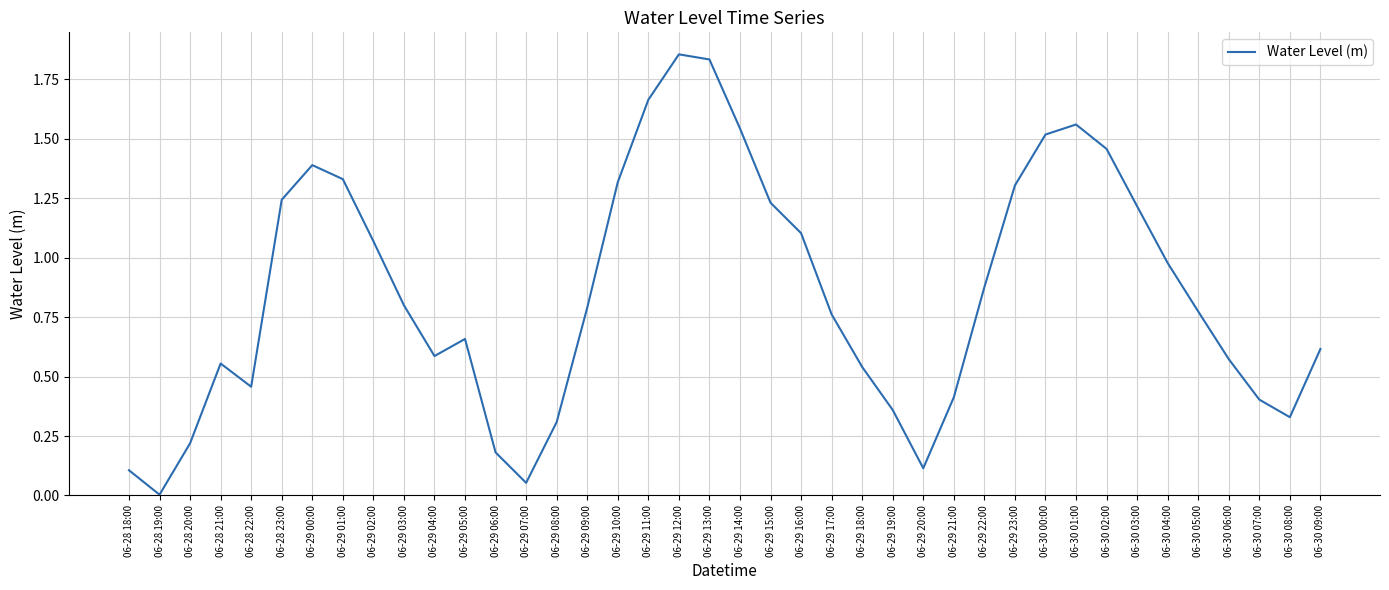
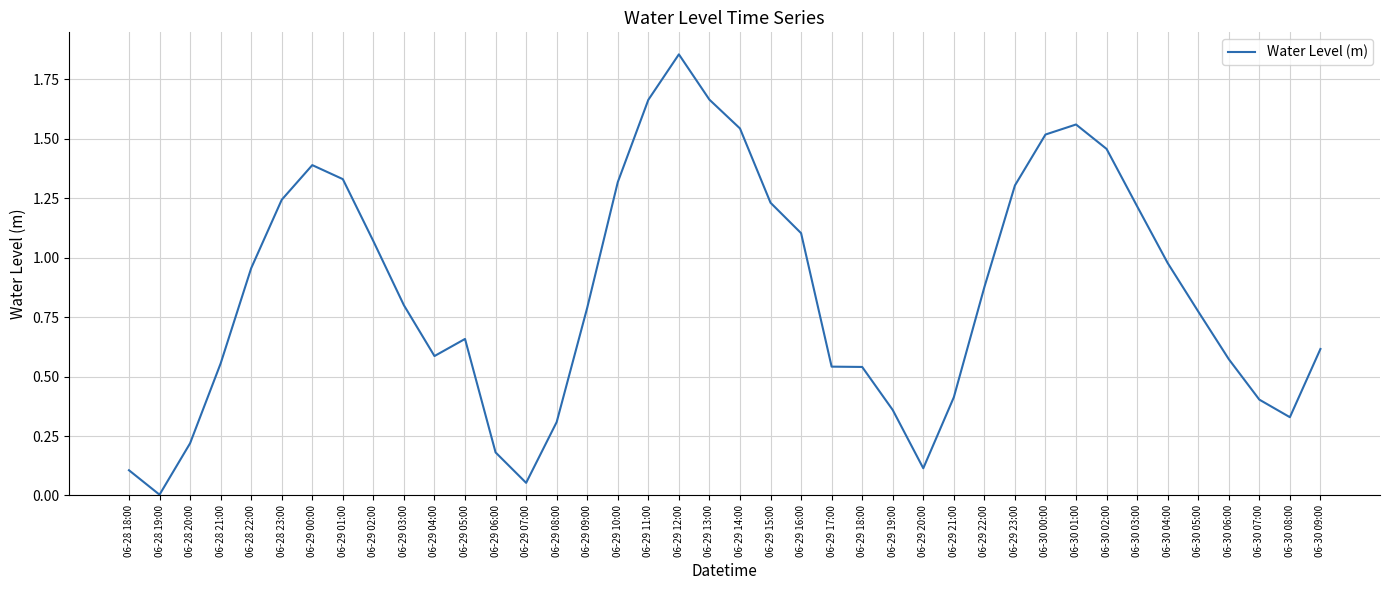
  {
    "06-28 18:00": 0.11,
    "06-28 19:00": 0.00,
    "06-28 20:00": 0.22,
    "06-28 21:00": 0.55,
-   "06-28 22:00": 0.46,
+   "06-28 22:00": 0.96,
    "06-28 23:00": 1.24,
    "06-29 00:00": 1.39,
    "06-29 01:00": 1.33,
    "06-29 02:00": 1.07,
    "06-29 03:00": 0.80,
    "06-29 04:00": 0.59,
    "06-29 05:00": 0.66,
    "06-29 06:00": 0.18,
    "06-29 07:00": 0.05,
    "06-29 08:00": 0.31,
    "06-29 09:00": 0.79,
    "06-29 10:00": 1.32,
    "06-29 11:00": 1.66,
    "06-29 12:00": 1.86,
-   "06-29 13:00": 1.83,
+   "06-29 13:00": 1.66,
    "06-29 14:00": 1.54,
    "06-29 15:00": 1.23,
    "06-29 16:00": 1.10,
-   "06-29 17:00": 0.76,
+   "06-29 17:00": 0.54,
    "06-29 18:00": 0.54,
    "06-29 19:00": 0.36,
    "06-29 20:00": 0.11,
    "06-29 21:00": 0.41,
    "06-29 22:00": 0.88,
    "06-29 23:00": 1.30,
    "06-30 00:00": 1.52,
    "06-30 01:00": 1.56,
    "06-30 02:00": 1.46,
    "06-30 03:00": 1.22,
    "06-30 04:00": 0.98,
    "06-30 05:00": 0.77,
    "06-30 06:00": 0.57,
    "06-30 07:00": 0.40,
    "06-30 08:00": 0.33,
    "06-30 09:00": 0.62
  }
